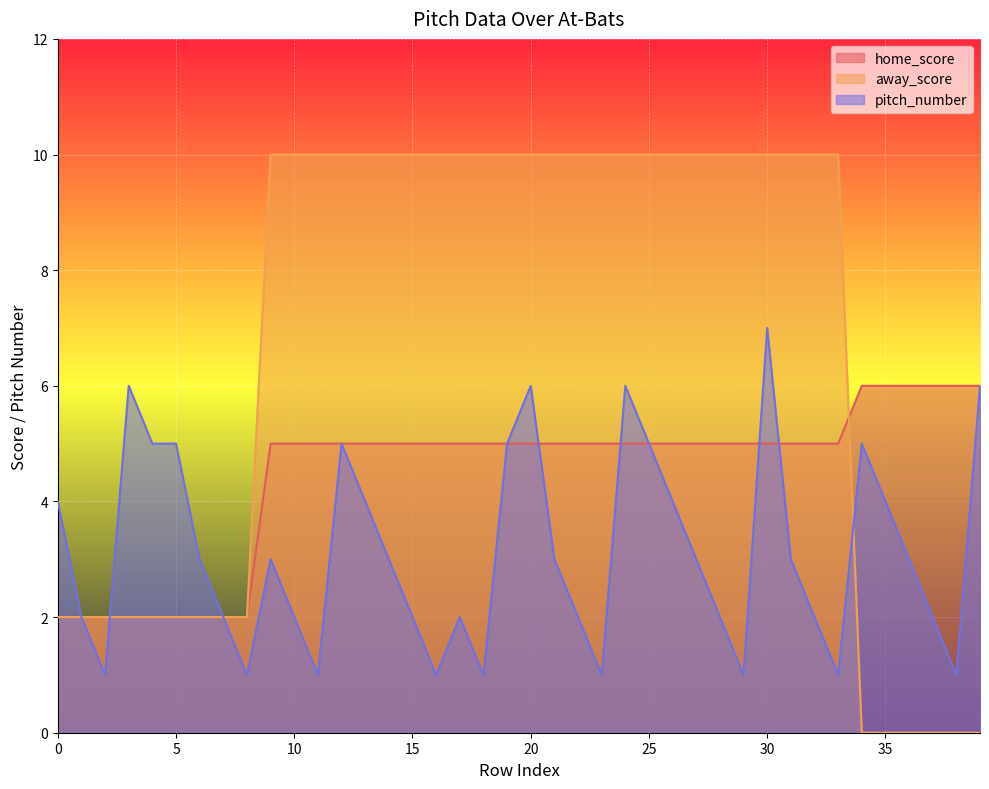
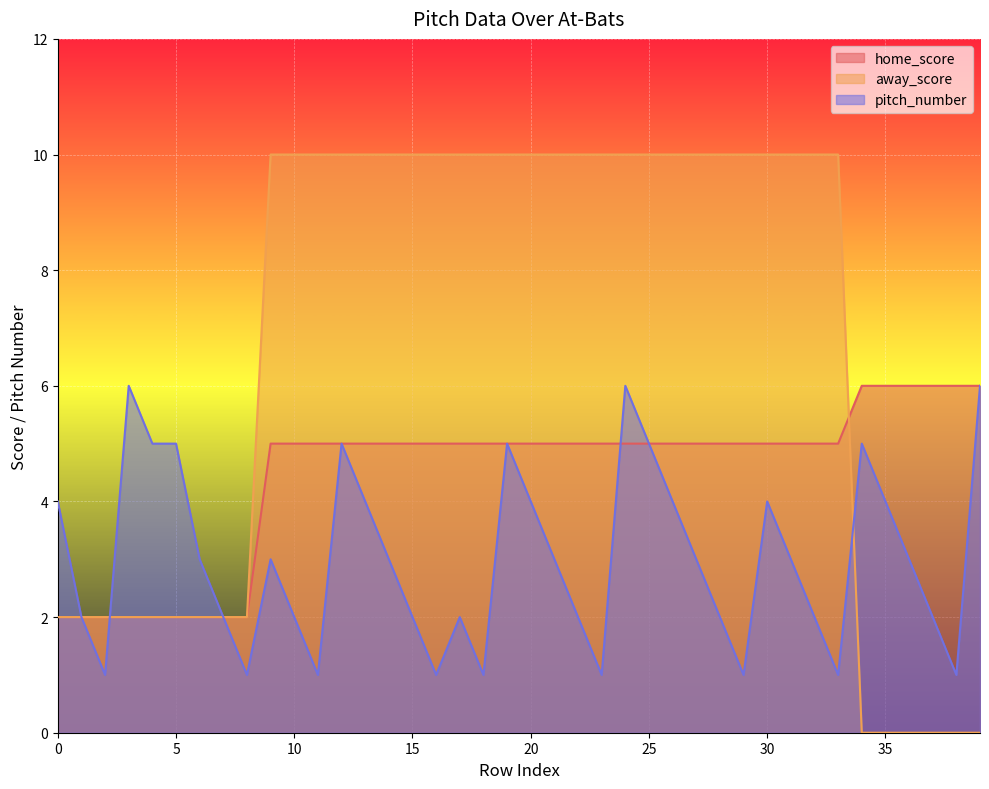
  {
    "pitch_number": {
      "0": 4,
      "5": 5,
      "10": 2,
      "15": 2,
-     "20": 6,
-     "30": 7,
+     "20": 4,
+     "30": 4,
      "35": 4
    }
  }
